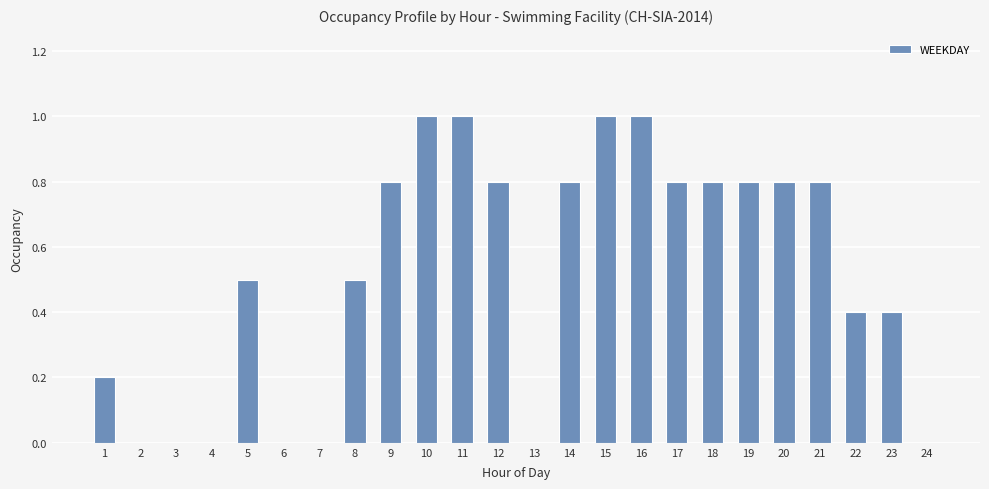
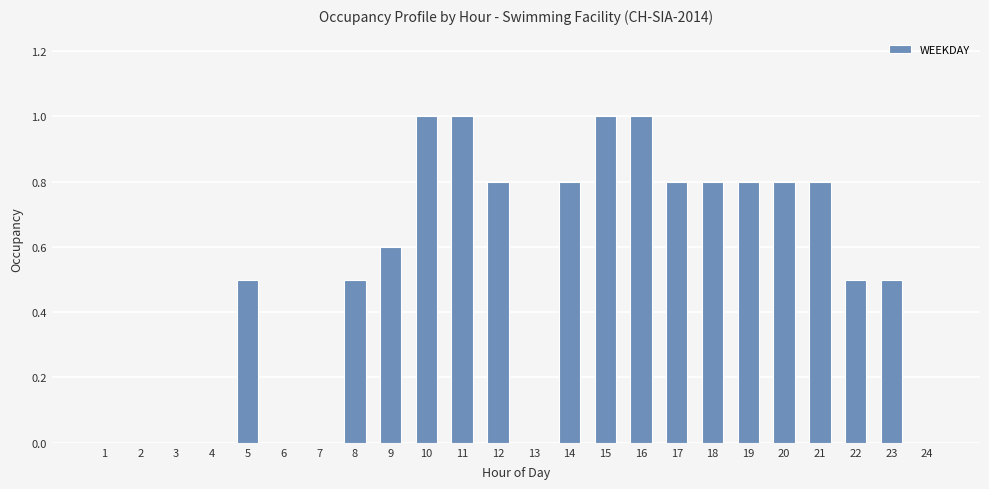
  {
-   "1": 0.2,
+   "1": 0.0,
    "2": 0.0,
    "3": 0.0,
    "4": 0.0,
    "5": 0.5,
    "6": 0.0,
    "7": 0.0,
    "8": 0.5,
-   "9": 0.8,
+   "9": 0.6,
    "10": 1.0,
    "11": 1.0,
    "12": 0.8,
    "13": 0.0,
    "14": 0.8,
    "15": 1.0,
    "16": 1.0,
    "17": 0.8,
    "18": 0.8,
    "19": 0.8,
    "20": 0.8,
    "21": 0.8,
-   "22": 0.4,
-   "23": 0.4,
+   "22": 0.5,
+   "23": 0.5,
    "24": 0.0
  }
